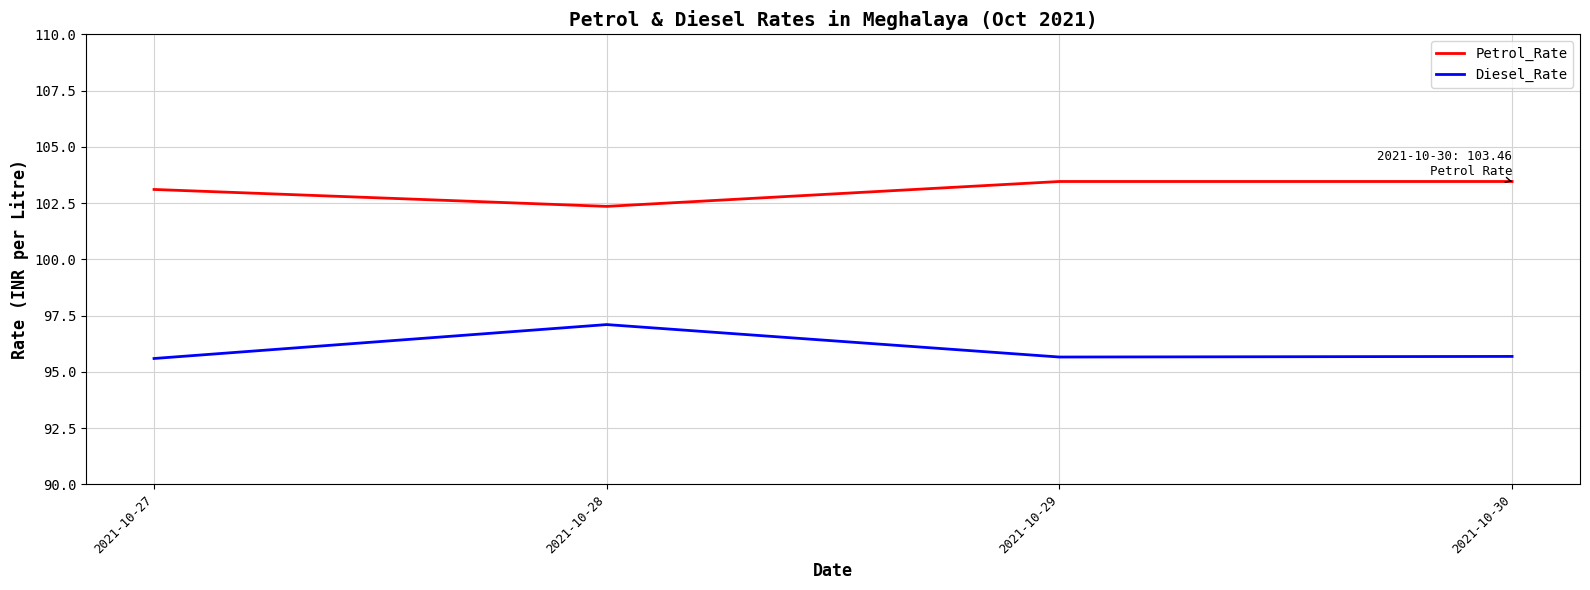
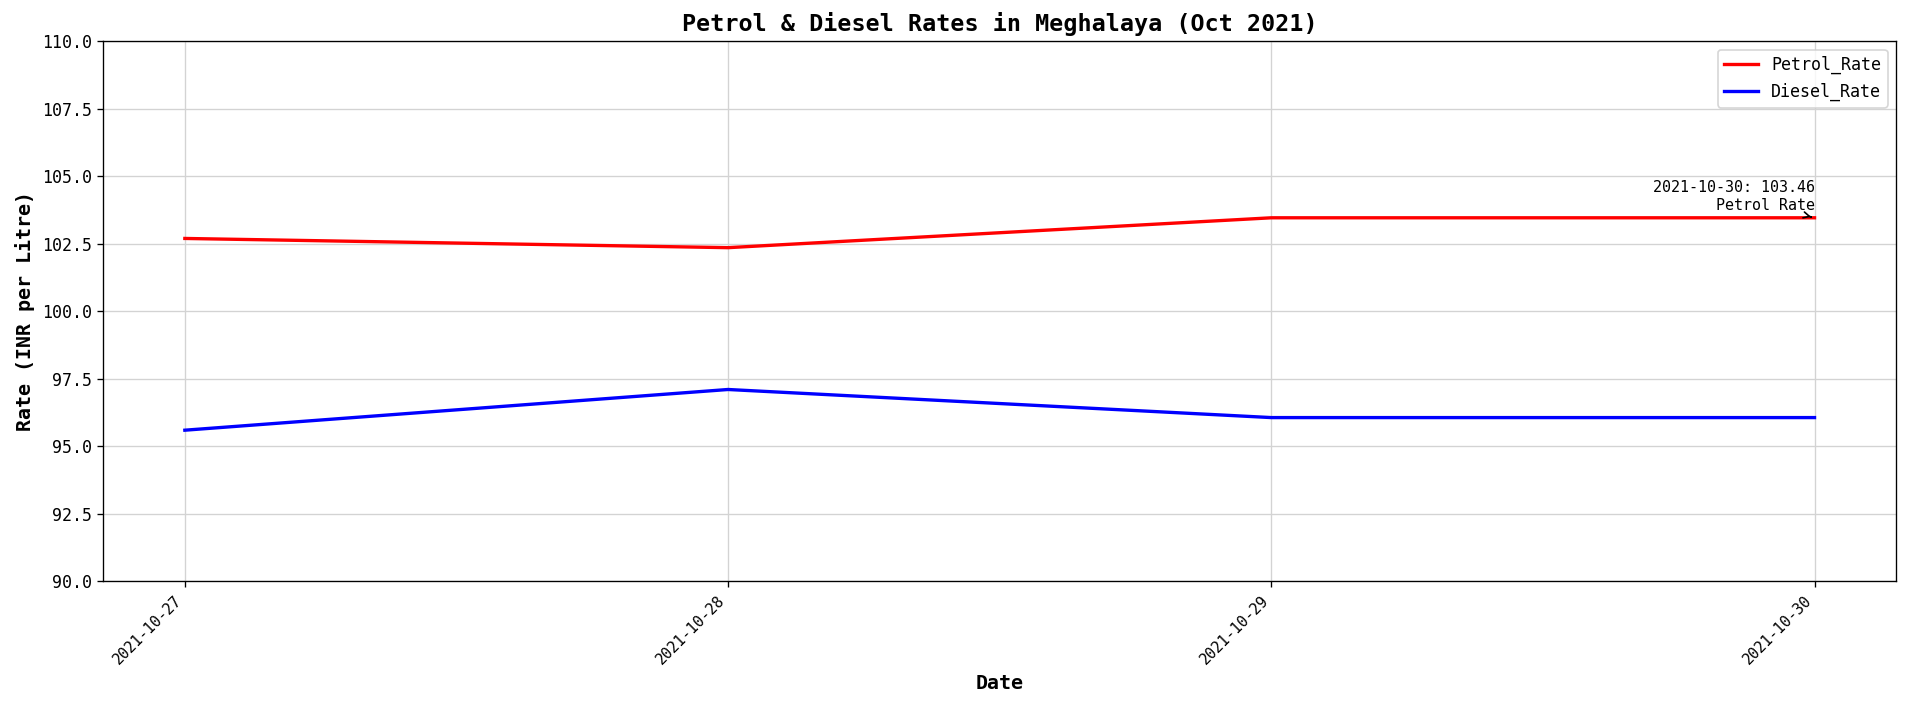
  {
    "Petrol_Rate": {
-     "2021-10-27": 103.1,
+     "2021-10-27": 102.7,
      "2021-10-28": 102.4,
      "2021-10-29": 103.5
    },
    "Diesel_Rate": {
      "2021-10-27": 95.6,
      "2021-10-28": 97.1,
-     "2021-10-29": 95.7,
-     "2021-10-30": 95.7
+     "2021-10-29": 96.1,
+     "2021-10-30": 96.1
    }
  }
